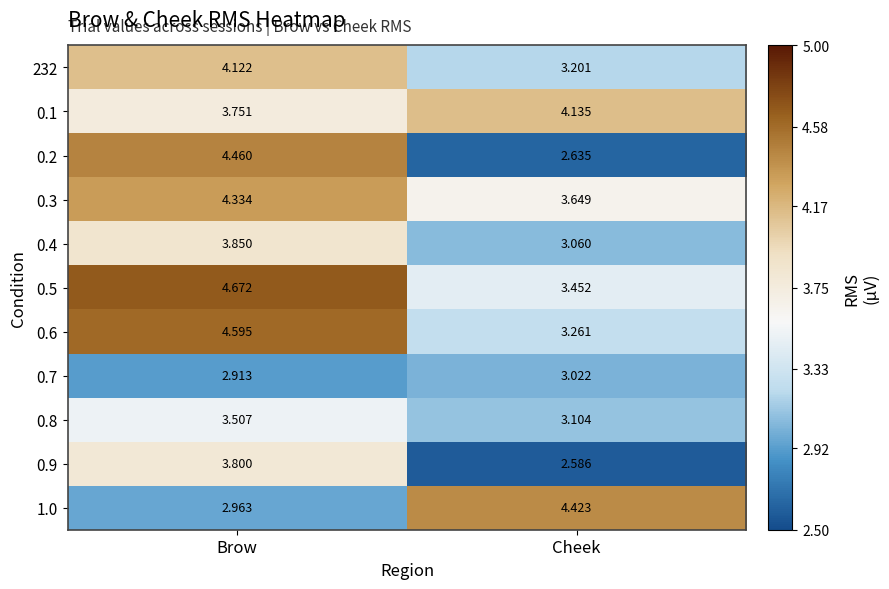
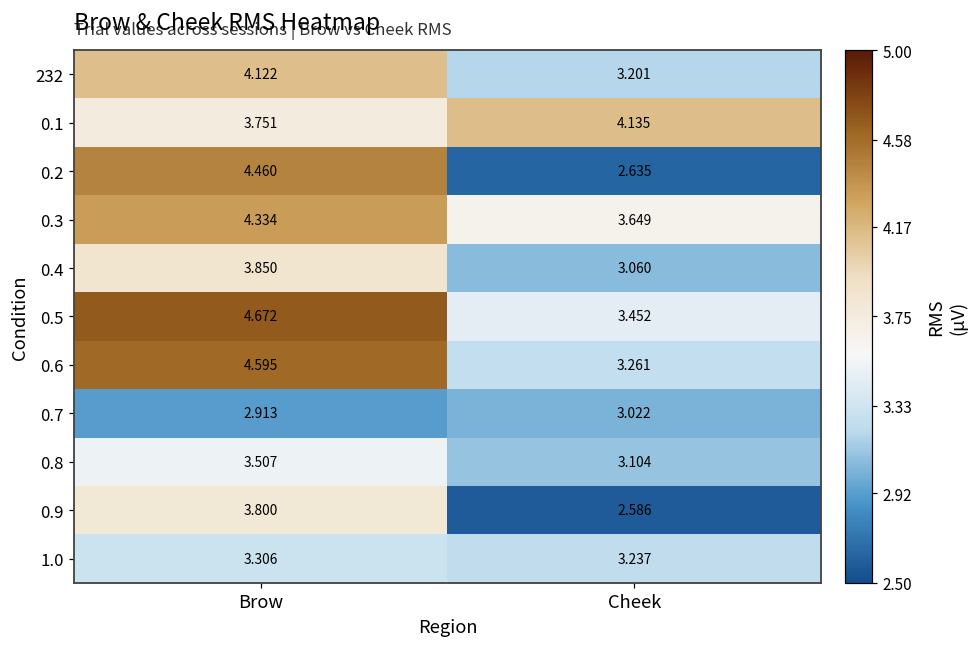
  {
    "232": {
      "Brow": 4.122,
      "Cheek": 3.201
    },
    "0.1": {
      "Brow": 3.751,
      "Cheek": 4.135
    },
    "0.2": {
      "Brow": 4.460,
      "Cheek": 2.635
    },
    "0.3": {
      "Brow": 4.334,
      "Cheek": 3.649
    },
    "0.4": {
      "Brow": 3.850,
      "Cheek": 3.060
    },
    "0.5": {
      "Brow": 4.672,
      "Cheek": 3.452
    },
    "0.6": {
      "Brow": 4.595,
      "Cheek": 3.261
    },
    "0.7": {
      "Brow": 2.913,
      "Cheek": 3.022
    },
    "0.8": {
      "Brow": 3.507,
      "Cheek": 3.104
    },
    "0.9": {
      "Brow": 3.800,
      "Cheek": 2.586
    },
    "1.0": {
-     "Brow": 2.963,
-     "Cheek": 4.423
+     "Brow": 3.306,
+     "Cheek": 3.237
    }
  }
